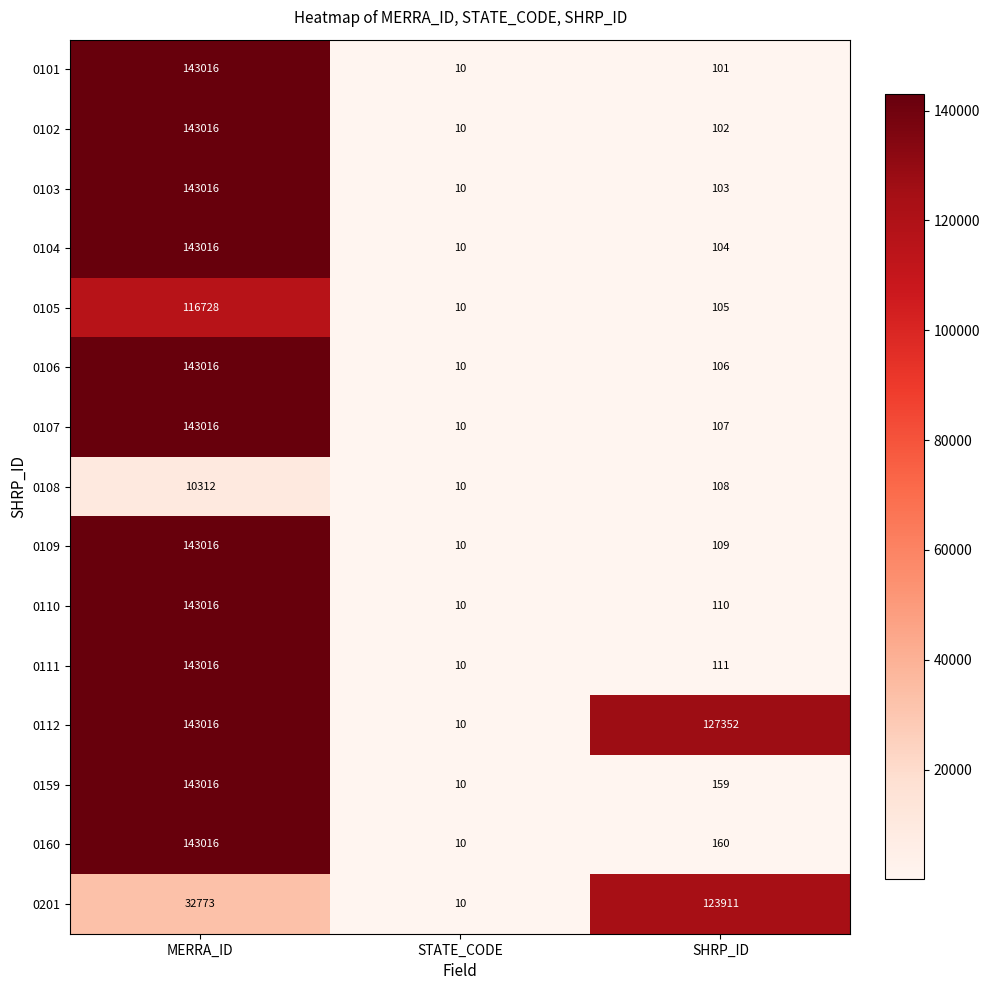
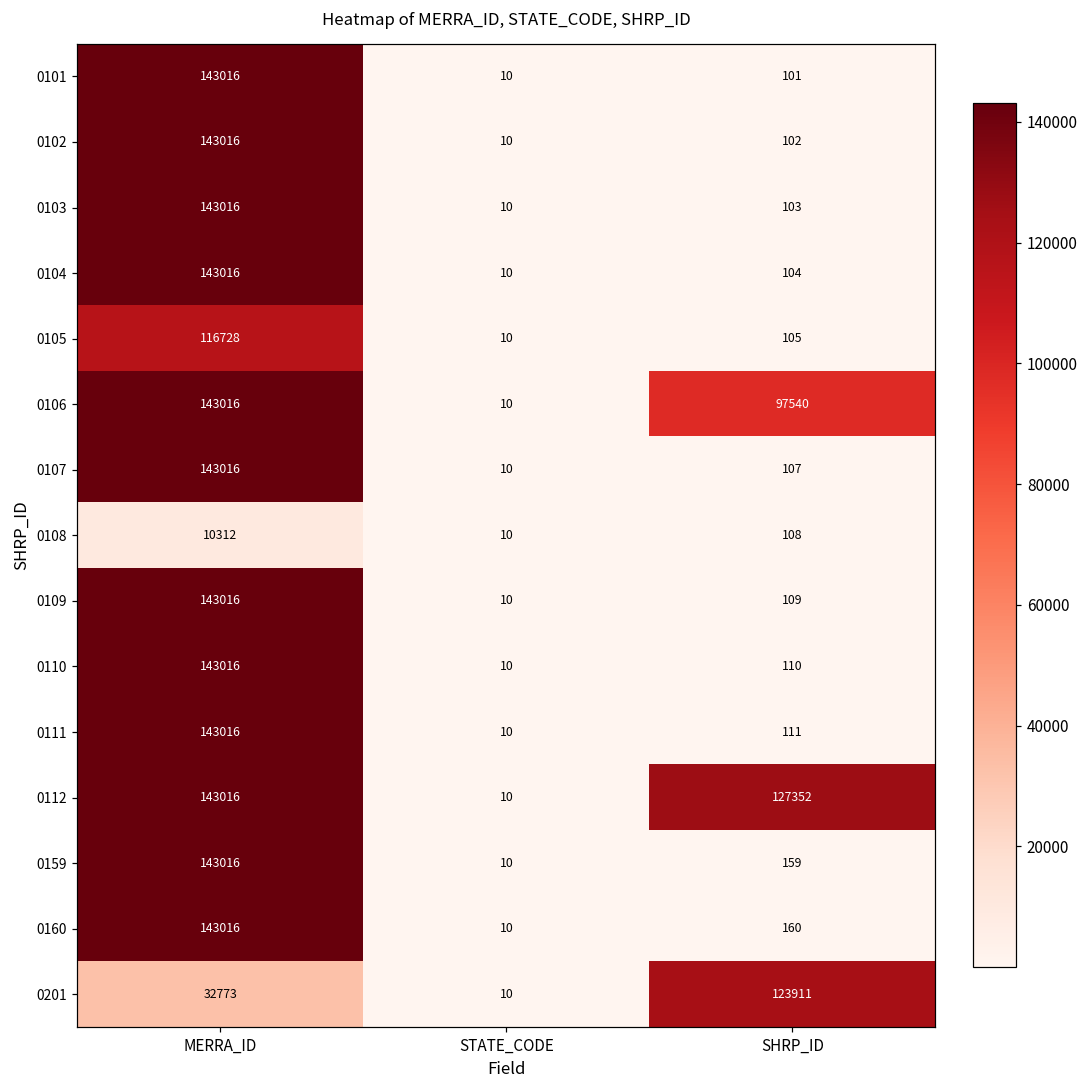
  {
    "0101": {
      "MERRA_ID": 143016,
      "STATE_CODE": 10,
      "SHRP_ID": 101
    },
    "0102": {
      "MERRA_ID": 143016,
      "STATE_CODE": 10,
      "SHRP_ID": 102
    },
    "0103": {
      "MERRA_ID": 143016,
      "STATE_CODE": 10,
      "SHRP_ID": 103
    },
    "0104": {
      "MERRA_ID": 143016,
      "STATE_CODE": 10,
      "SHRP_ID": 104
    },
    "0105": {
      "MERRA_ID": 116728,
      "STATE_CODE": 10,
      "SHRP_ID": 105
    },
    "0106": {
      "MERRA_ID": 143016,
      "STATE_CODE": 10,
-     "SHRP_ID": 106
+     "SHRP_ID": 97540
    },
    "0107": {
      "MERRA_ID": 143016,
      "STATE_CODE": 10,
      "SHRP_ID": 107
    },
    "0108": {
      "MERRA_ID": 10312,
      "STATE_CODE": 10,
      "SHRP_ID": 108
    },
    "0109": {
      "MERRA_ID": 143016,
      "STATE_CODE": 10,
      "SHRP_ID": 109
    },
    "0110": {
      "MERRA_ID": 143016,
      "STATE_CODE": 10,
      "SHRP_ID": 110
    },
    "0111": {
      "MERRA_ID": 143016,
      "STATE_CODE": 10,
      "SHRP_ID": 111
    },
    "0112": {
      "MERRA_ID": 143016,
      "STATE_CODE": 10,
      "SHRP_ID": 127352
    },
    "0159": {
      "MERRA_ID": 143016,
      "STATE_CODE": 10,
      "SHRP_ID": 159
    },
    "0160": {
      "MERRA_ID": 143016,
      "STATE_CODE": 10,
      "SHRP_ID": 160
    },
    "0201": {
      "MERRA_ID": 32773,
      "STATE_CODE": 10,
      "SHRP_ID": 123911
    }
  }
